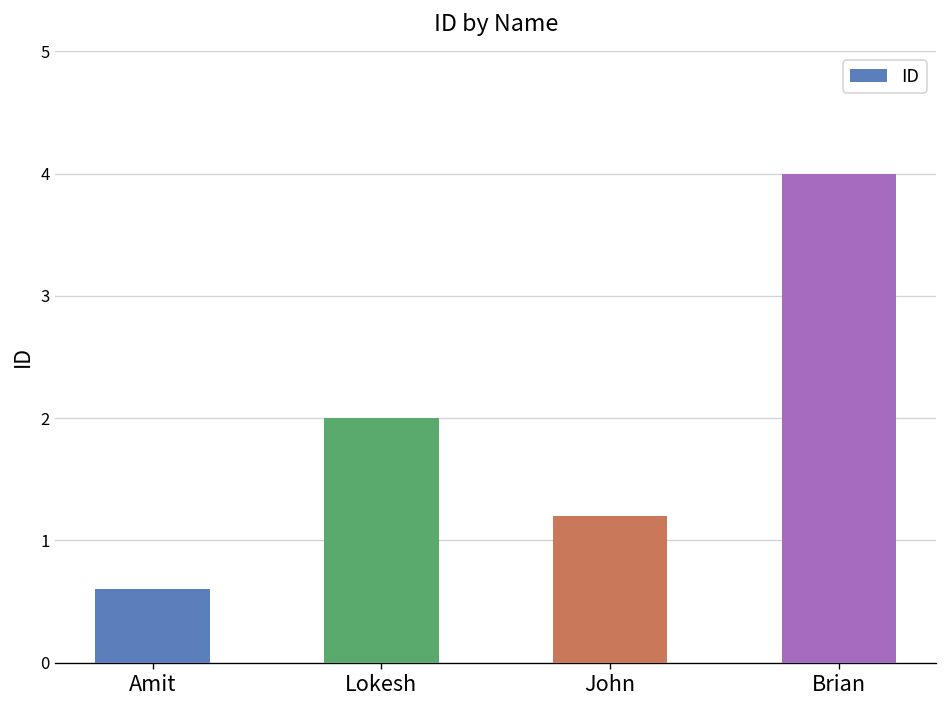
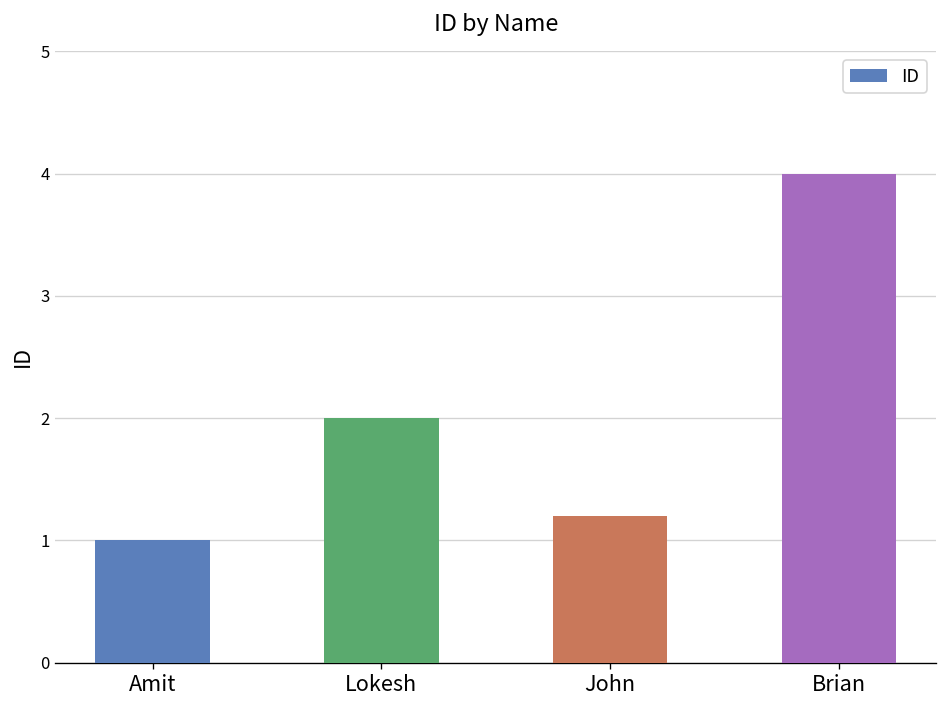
  {
-   "Amit": 0.6,
+   "Amit": 1.0,
    "Lokesh": 2.0,
    "John": 1.2,
    "Brian": 4.0
  }
